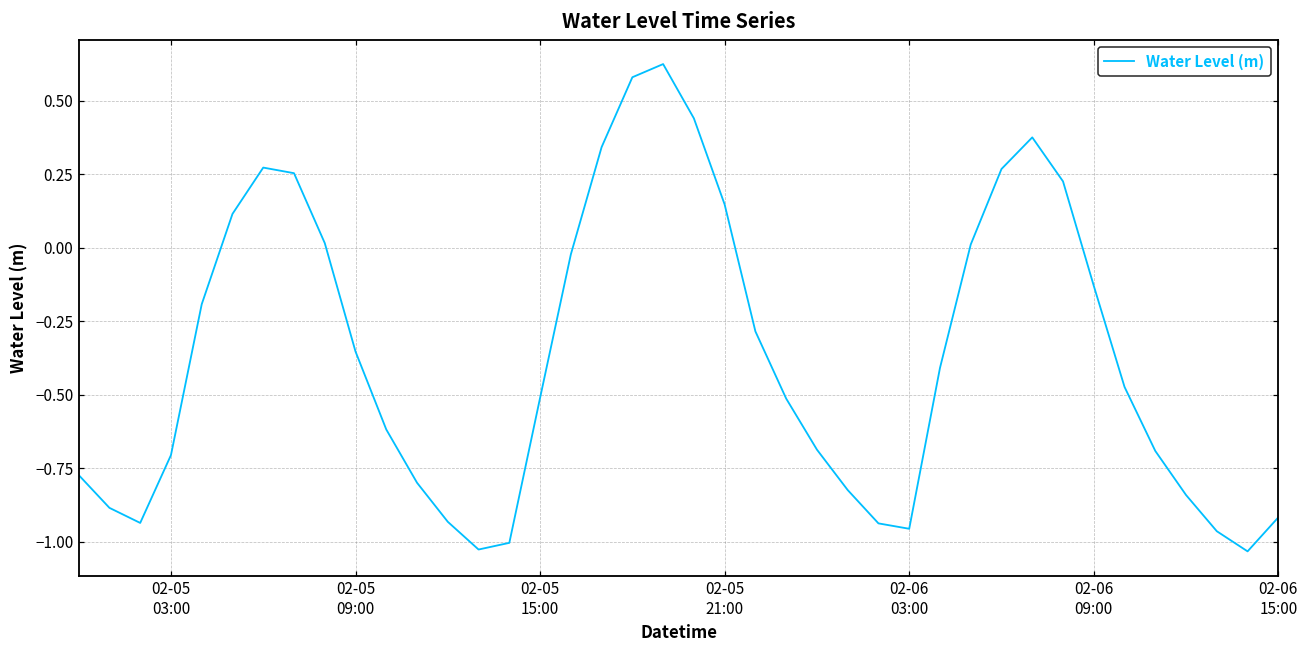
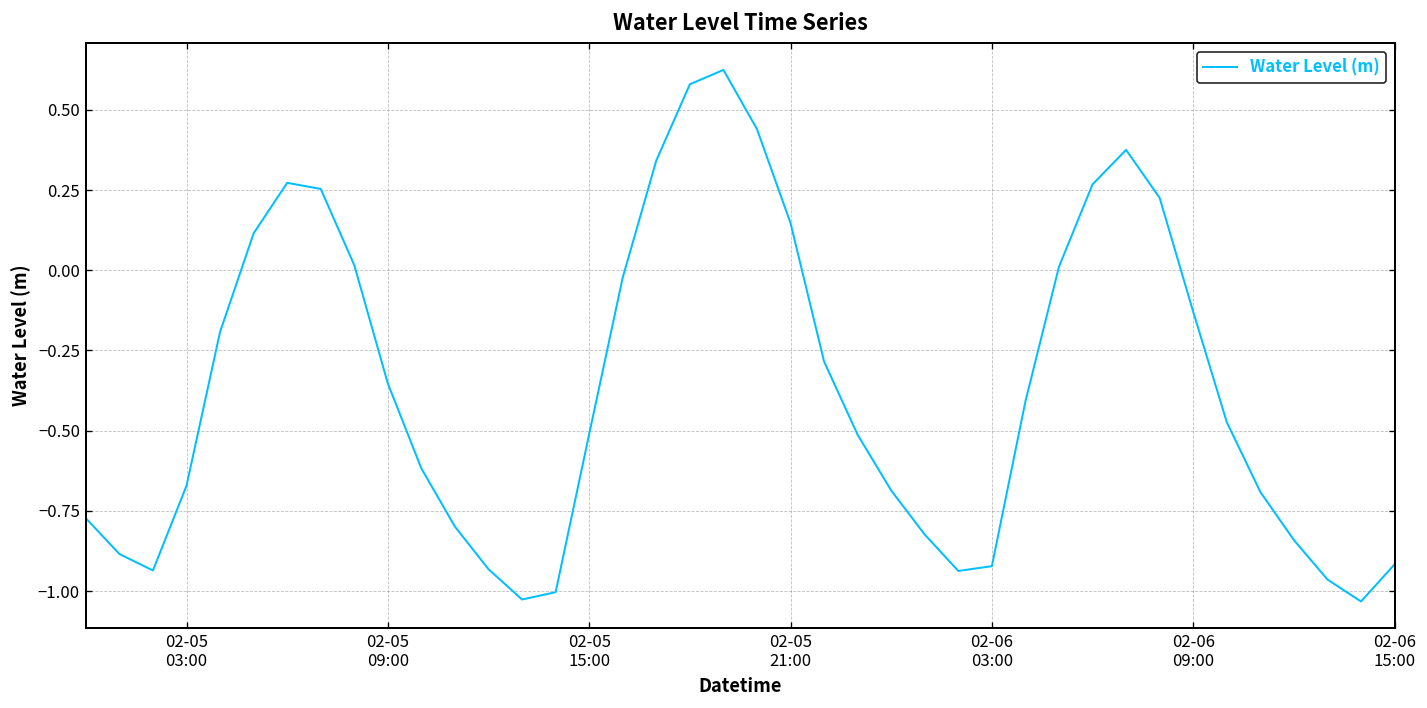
  {
-   "02-05 03:00": -0.71,
+   "02-05 03:00": -0.67,
    "02-05 09:00": -0.35,
    "02-05 15:00": -0.51,
    "02-05 21:00": 0.15,
-   "02-06 03:00": -0.96,
+   "02-06 03:00": -0.92,
    "02-06 09:00": -0.13,
    "02-06 15:00": -0.92
  }
